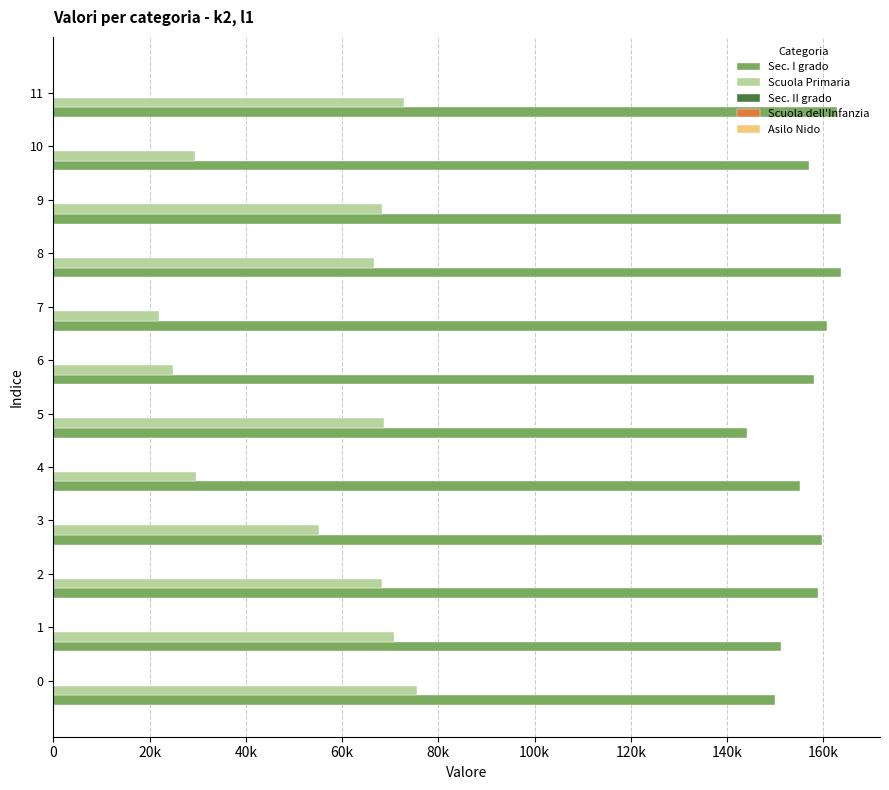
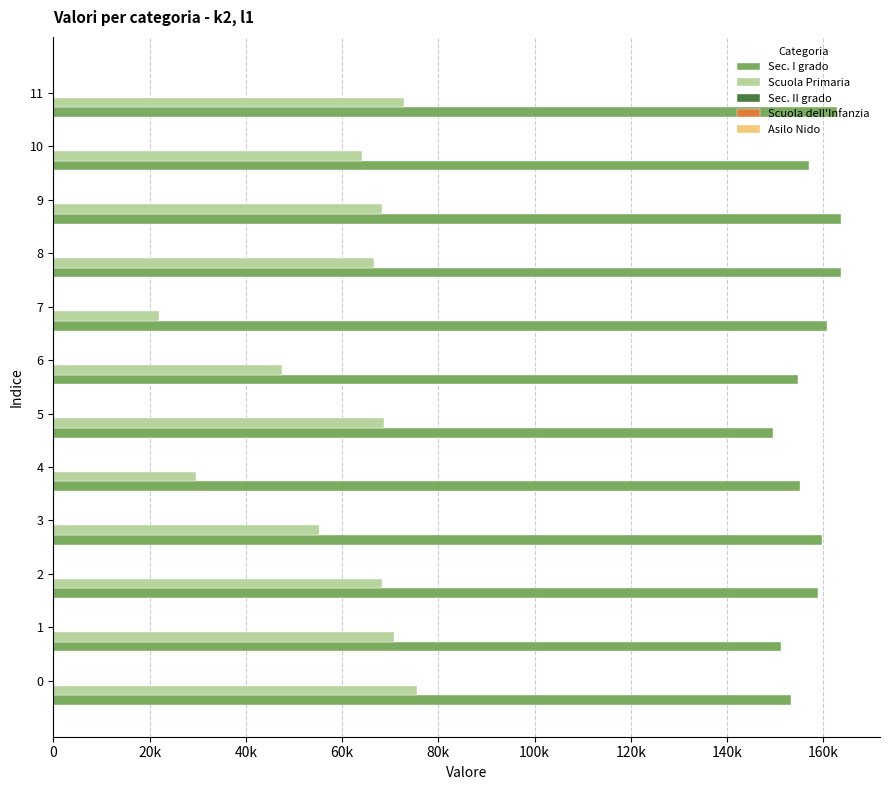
  {
    "Sec. I grado": {
      "11": 163000,
      "10": 157000,
      "9": 164000,
      "8": 164000,
      "7": 161000,
-     "6": 158000,
-     "5": 144000,
+     "6": 155000,
+     "5": 150000,
      "4": 155000,
      "3": 160000,
      "2": 159000,
      "1": 151000,
-     "0": 150000
+     "0": 153000
    },
    "Scuola Primaria": {
      "11": 73000,
-     "10": 30000,
+     "10": 64000,
      "9": 68000,
      "8": 67000,
      "7": 22000,
-     "6": 25000,
+     "6": 48000,
      "5": 69000,
      "4": 30000,
      "3": 55000,
      "2": 68000,
      "1": 71000,
      "0": 76000
    },
    "Sec. II grado": {
      "11": 0,
      "10": 0,
      "9": 0,
      "8": 0,
      "7": 0,
      "6": 0,
      "5": 0,
      "4": 0,
      "3": 0,
      "2": 0,
      "1": 0,
      "0": 0
    },
    "Scuola dell'Infanzia": {
      "11": 0,
      "10": 0,
      "9": 0,
      "8": 0,
      "7": 0,
      "6": 0,
      "5": 0,
      "4": 0,
      "3": 0,
      "2": 0,
      "1": 0,
      "0": 0
    },
    "Asilo Nido": {
      "11": 0,
      "10": 0,
      "9": 0,
      "8": 0,
      "7": 0,
      "6": 0,
      "5": 0,
      "4": 0,
      "3": 0,
      "2": 0,
      "1": 0,
      "0": 0
    }
  }
